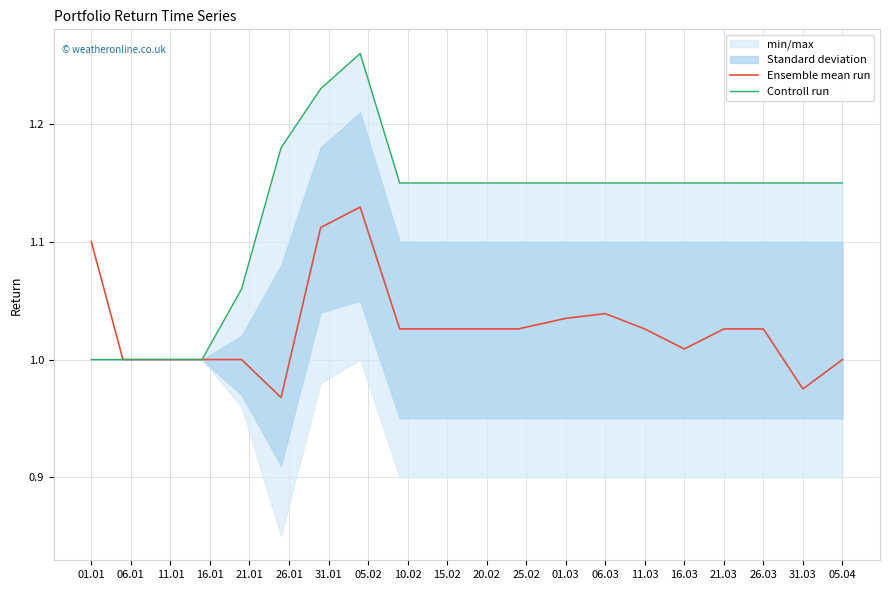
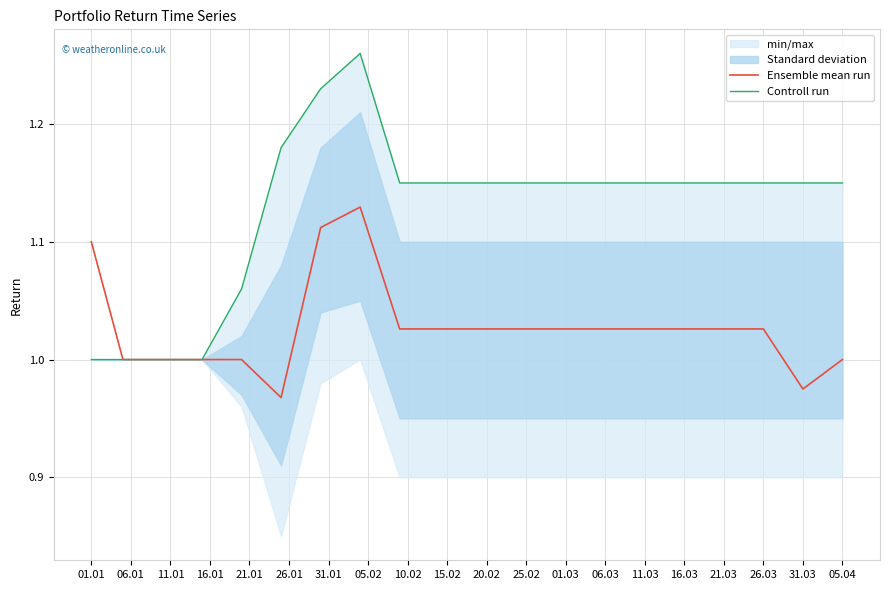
  {
    "Ensemble mean run": {
      "01.01": 1.100,
-     "01.03": 1.035,
-     "06.03": 1.039,
+     "01.03": 1.026,
+     "06.03": 1.026,
      "11.03": 1.026,
-     "16.03": 1.009,
+     "16.03": 1.026,
      "21.03": 1.026,
      "26.03": 1.026,
      "31.03": 0.975,
      "05.04": 1.000
    }
  }
